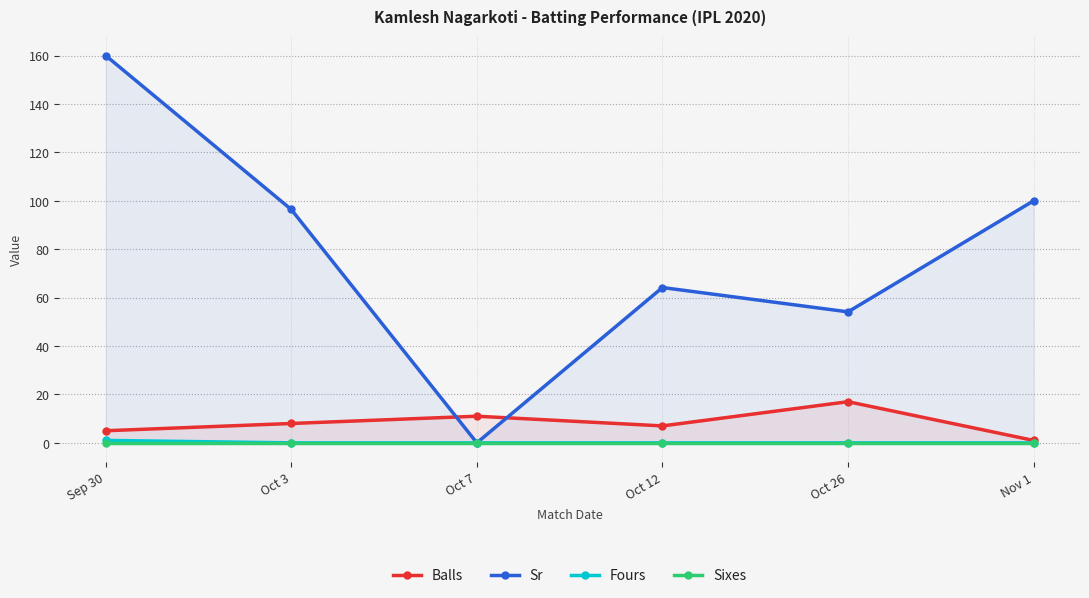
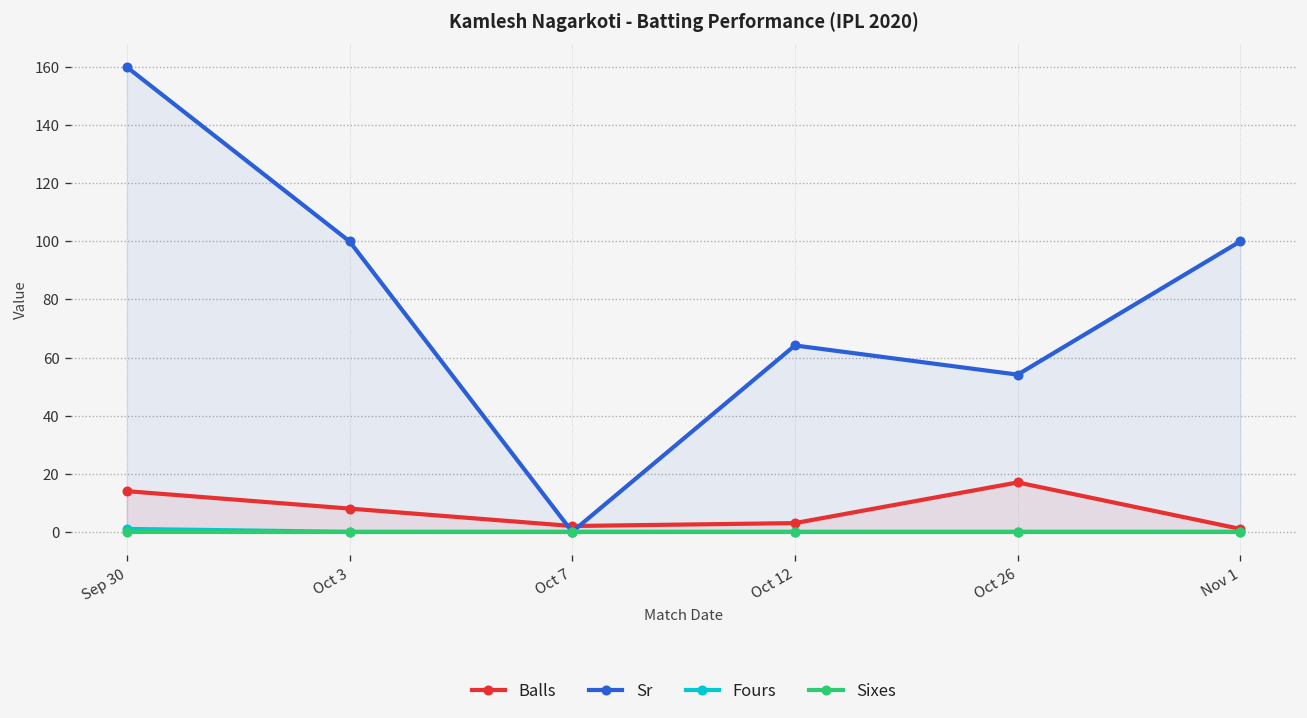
  {
    "Balls": {
-     "Sep 30": 5,
+     "Sep 30": 14,
      "Oct 3": 8,
-     "Oct 7": 11,
-     "Oct 12": 7,
+     "Oct 7": 2,
+     "Oct 12": 3,
      "Oct 26": 17
    },
    "Sr": {
      "Sep 30": 160,
-     "Oct 3": 96,
+     "Oct 3": 100,
      "Oct 12": 64,
      "Oct 26": 54,
      "Nov 1": 100
    }
  }
